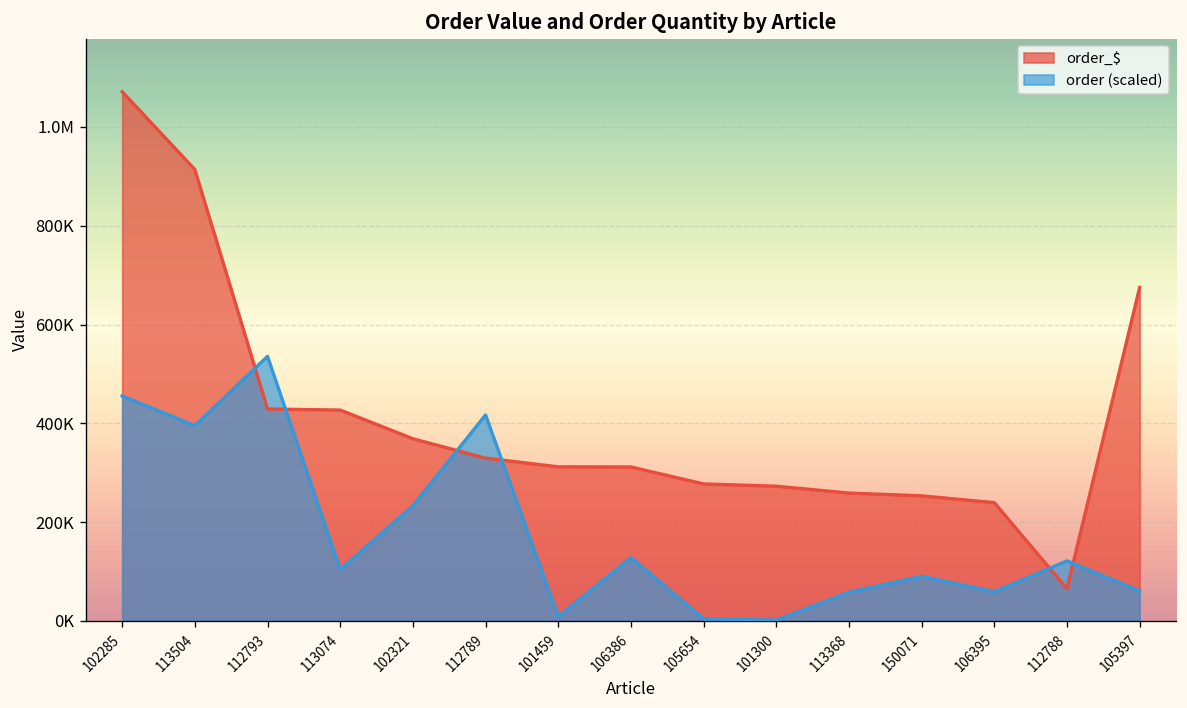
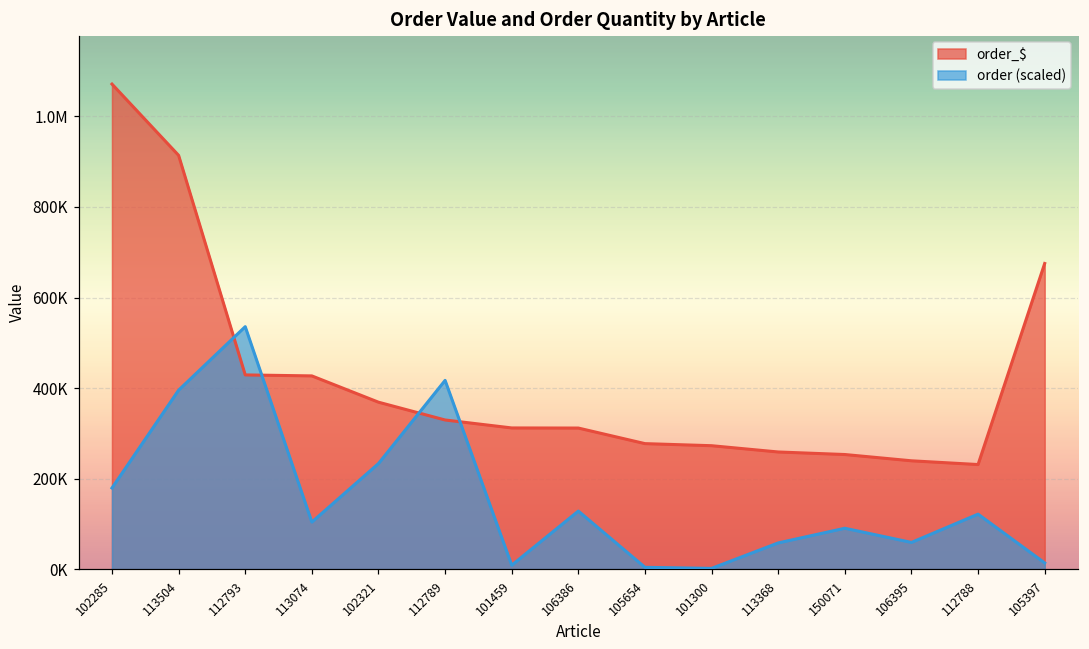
  {
    "order_$": {
      "102285": 1070000,
      "113504": 910000,
      "112793": 430000,
      "113074": 430000,
      "102321": 370000,
      "112789": 330000,
      "101459": 310000,
      "106386": 310000,
      "105654": 280000,
      "101300": 270000,
      "113368": 260000,
      "150071": 250000,
      "106395": 240000,
-     "112788": 70000,
+     "112788": 230000,
      "105397": 680000
    },
    "order (scaled)": {
-     "102285": 460000,
+     "102285": 180000,
      "113504": 400000,
      "112793": 540000,
      "113074": 100000,
      "102321": 230000,
      "112789": 420000,
      "101459": 10000,
      "106386": 130000,
      "105654": 0,
      "101300": 0,
      "113368": 60000,
      "150071": 90000,
      "106395": 60000,
      "112788": 120000,
-     "105397": 60000
+     "105397": 10000
    }
  }
